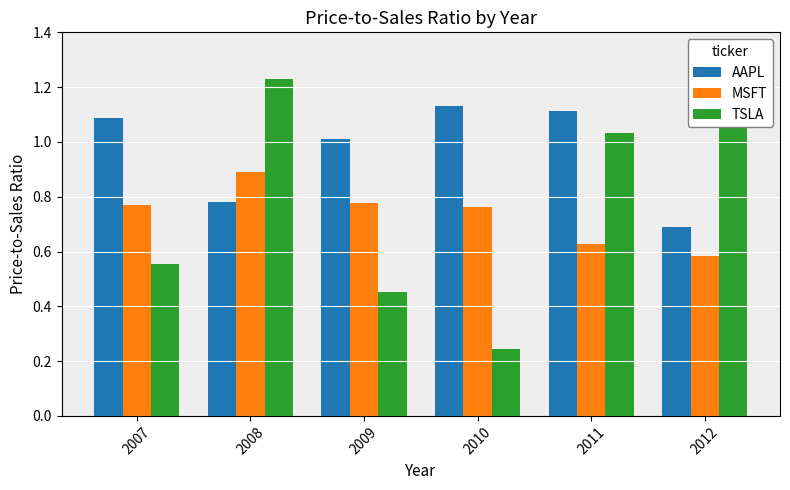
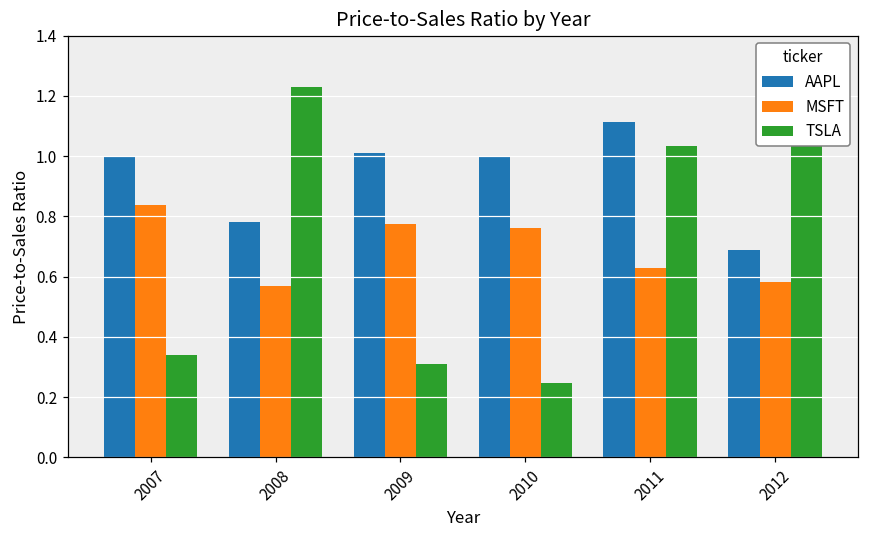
  {
    "AAPL": {
-     "2007": 1.09,
+     "2007": 1.00,
      "2008": 0.78,
      "2009": 1.01,
-     "2010": 1.13,
+     "2010": 1.00,
      "2011": 1.11,
      "2012": 0.69
    },
    "MSFT": {
-     "2007": 0.77,
-     "2008": 0.89,
+     "2007": 0.84,
+     "2008": 0.57,
      "2009": 0.78,
      "2010": 0.76,
      "2011": 0.63,
      "2012": 0.58
    },
    "TSLA": {
-     "2007": 0.55,
+     "2007": 0.34,
      "2008": 1.23,
-     "2009": 0.45,
+     "2009": 0.31,
      "2010": 0.25,
      "2011": 1.03
    }
  }
